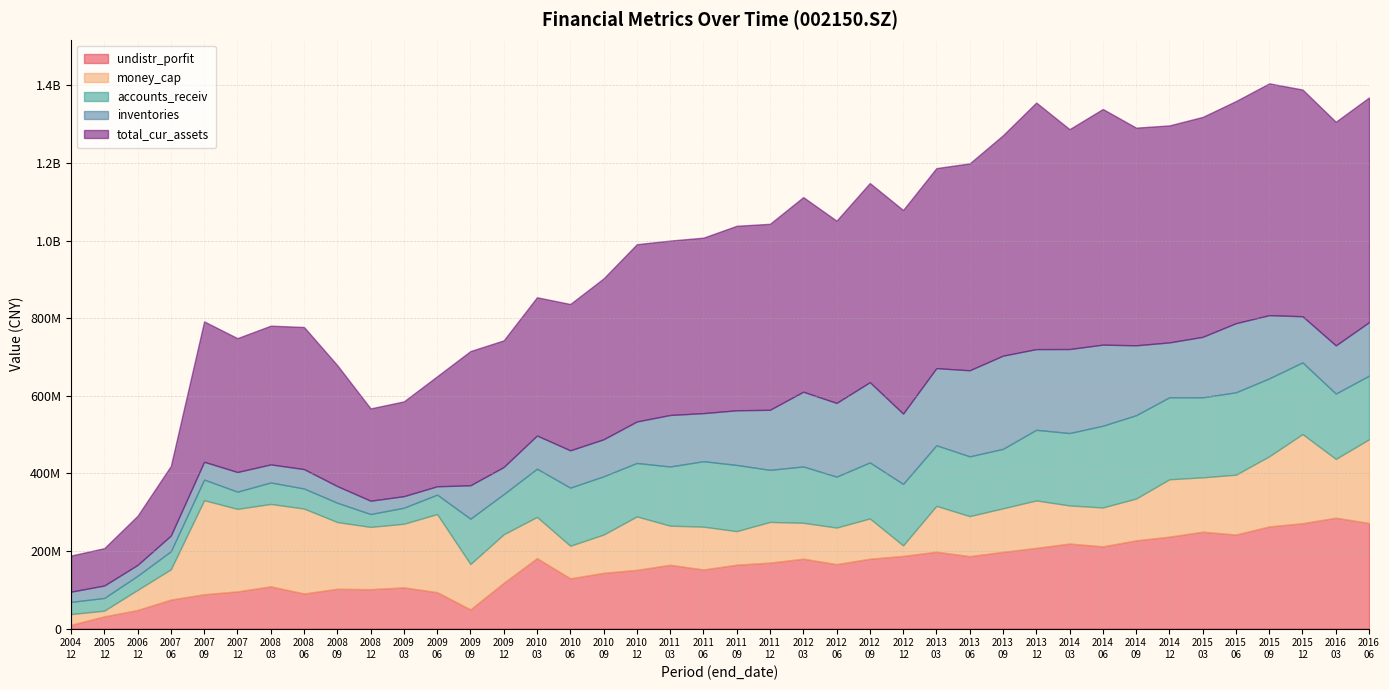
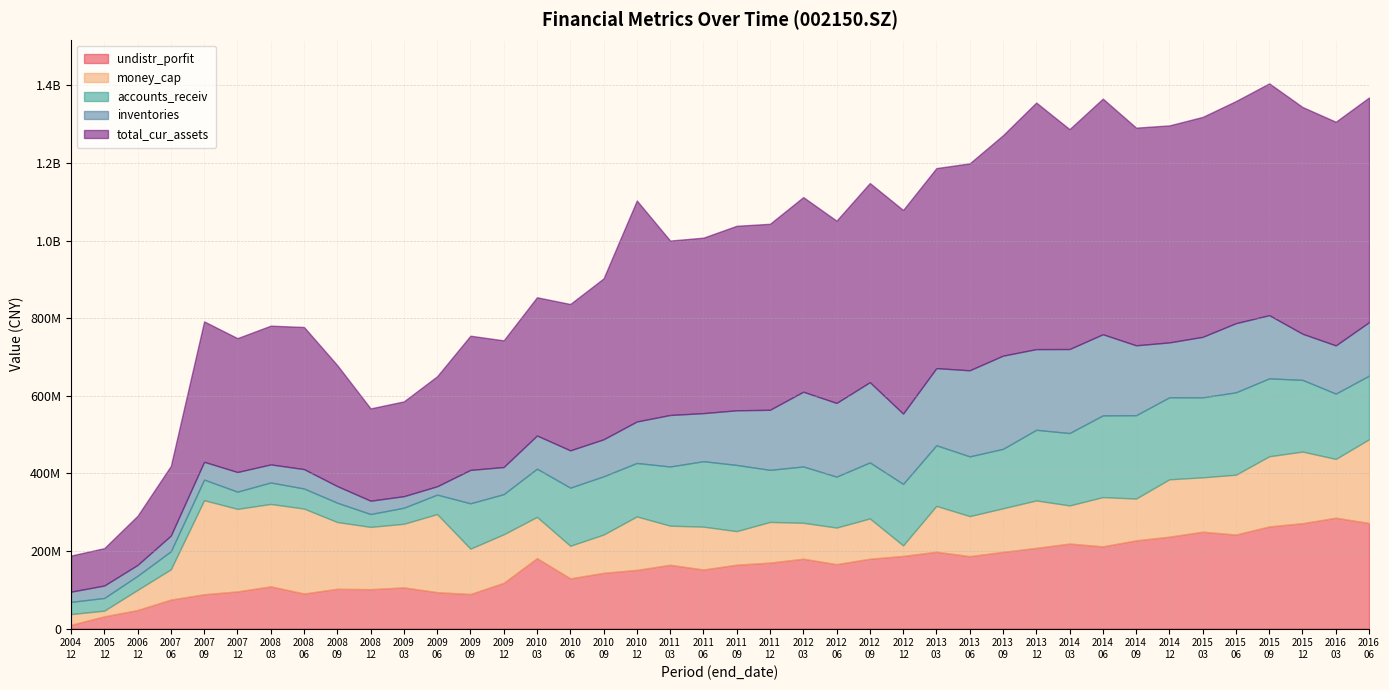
  {
    "undistr_porfit": {
      "2004 12": 10000000,
      "2005 12": 30000000,
      "2006 12": 50000000,
      "2007 06": 70000000,
      "2007 09": 90000000,
      "2007 12": 100000000,
      "2008 03": 110000000,
      "2008 06": 90000000,
      "2008 09": 100000000,
      "2008 12": 100000000,
      "2009 03": 110000000,
      "2009 06": 90000000,
-     "2009 09": 50000000,
+     "2009 09": 90000000,
      "2009 12": 120000000,
      "2010 03": 180000000,
      "2010 06": 130000000,
      "2010 09": 140000000,
      "2010 12": 150000000,
      "2011 03": 160000000,
      "2011 06": 150000000,
      "2011 09": 160000000,
      "2011 12": 170000000,
      "2012 03": 180000000,
      "2012 06": 170000000,
      "2012 09": 180000000,
      "2012 12": 190000000,
      "2013 03": 200000000,
      "2013 06": 190000000,
      "2013 09": 200000000,
      "2013 12": 210000000,
      "2014 03": 220000000,
      "2014 06": 210000000,
      "2014 09": 230000000,
      "2014 12": 240000000,
      "2015 03": 250000000,
      "2015 06": 240000000,
      "2015 09": 260000000,
      "2015 12": 270000000,
      "2016 03": 290000000,
      "2016 06": 270000000
    },
    "money_cap": {
      "2004 12": 30000000,
      "2005 12": 10000000,
      "2006 12": 50000000,
      "2007 06": 80000000,
      "2007 09": 240000000,
      "2007 12": 210000000,
      "2008 03": 210000000,
      "2008 06": 220000000,
      "2008 09": 170000000,
      "2008 12": 160000000,
      "2009 03": 160000000,
      "2009 06": 200000000,
      "2009 09": 120000000,
      "2009 12": 130000000,
      "2010 03": 110000000,
      "2010 06": 80000000,
      "2010 09": 100000000,
      "2010 12": 140000000,
      "2011 03": 100000000,
      "2011 06": 110000000,
      "2011 09": 90000000,
      "2011 12": 100000000,
      "2012 03": 90000000,
      "2012 06": 90000000,
      "2012 09": 100000000,
      "2012 12": 30000000,
      "2013 03": 120000000,
      "2013 06": 100000000,
      "2013 09": 110000000,
      "2013 12": 120000000,
      "2014 03": 100000000,
-     "2014 06": 100000000,
+     "2014 06": 130000000,
      "2014 09": 110000000,
      "2014 12": 150000000,
      "2015 03": 140000000,
      "2015 06": 150000000,
      "2015 09": 180000000,
-     "2015 12": 230000000,
+     "2015 12": 180000000,
      "2016 03": 150000000,
      "2016 06": 220000000
    },
    "total_cur_assets": {
      "2004 12": 90000000,
      "2005 12": 100000000,
      "2006 12": 130000000,
      "2007 06": 180000000,
      "2007 09": 360000000,
      "2007 12": 350000000,
      "2008 03": 360000000,
      "2008 06": 370000000,
      "2008 09": 310000000,
      "2008 12": 240000000,
      "2009 03": 240000000,
      "2009 06": 280000000,
      "2009 09": 350000000,
      "2009 12": 330000000,
      "2010 03": 360000000,
      "2010 06": 380000000,
      "2010 09": 410000000,
-     "2010 12": 460000000,
+     "2010 12": 570000000,
      "2011 03": 450000000,
      "2011 06": 450000000,
      "2011 09": 480000000,
      "2011 12": 480000000,
      "2012 03": 500000000,
      "2012 06": 470000000,
      "2012 09": 510000000,
      "2012 12": 520000000,
      "2013 03": 520000000,
      "2013 06": 530000000,
      "2013 09": 570000000,
      "2013 12": 640000000,
      "2014 03": 570000000,
      "2014 06": 610000000,
      "2014 09": 560000000,
      "2014 12": 560000000,
      "2015 03": 570000000,
      "2015 06": 570000000,
      "2015 09": 600000000,
      "2015 12": 580000000,
      "2016 03": 580000000,
      "2016 06": 580000000
    }
  }
